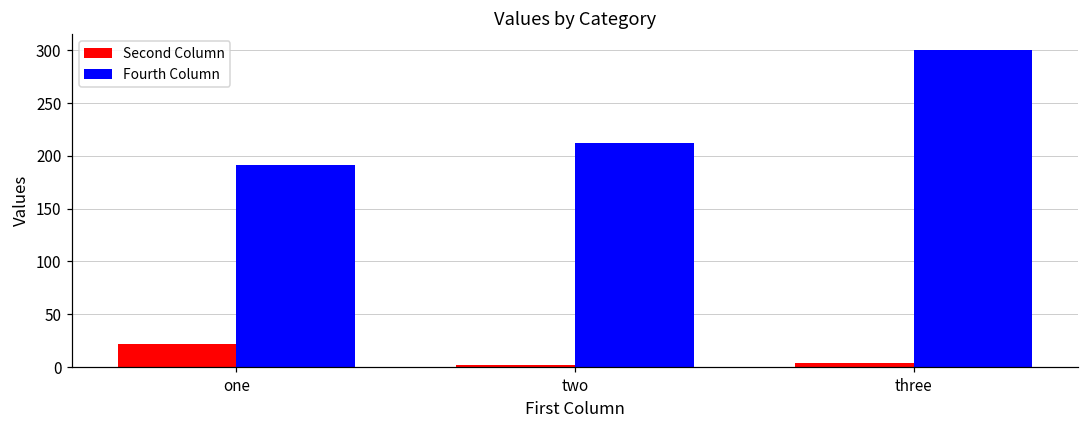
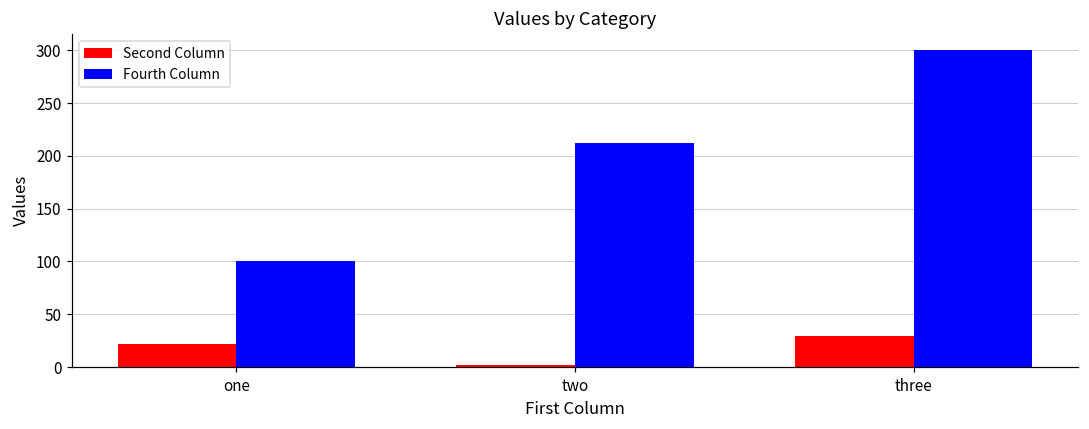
  {
    "Second Column": {
      "one": 20,
-     "three": 0
+     "three": 30
    },
    "Fourth Column": {
-     "one": 190,
+     "one": 100,
      "two": 210,
      "three": 300
    }
  }
